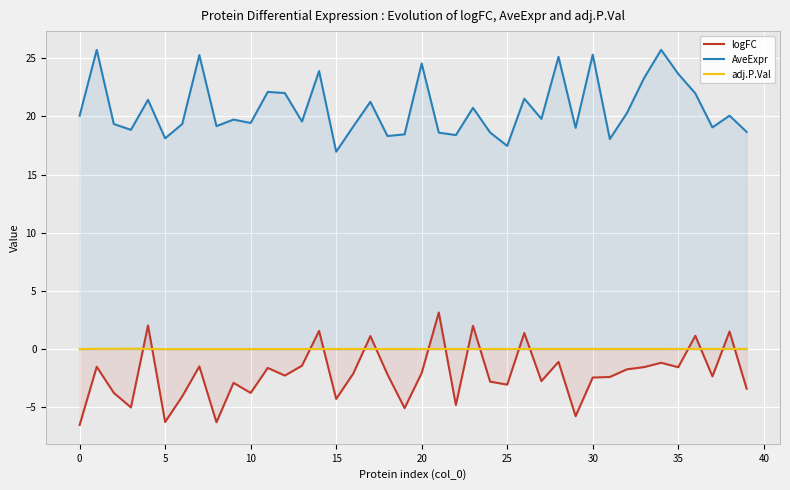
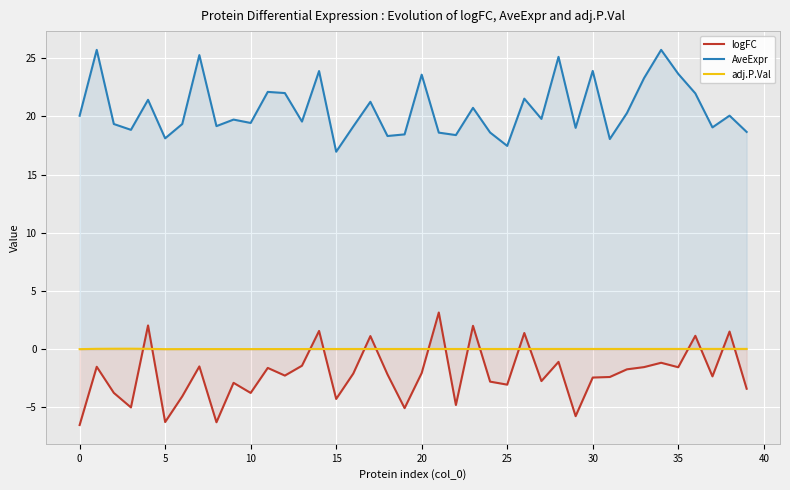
  {
    "AveExpr": {
      "0": 20.1,
      "5": 18.1,
      "10": 19.4,
      "15": 17.0,
-     "20": 24.5,
+     "20": 23.6,
      "25": 17.5,
-     "30": 25.3,
+     "30": 23.9,
      "35": 23.7
    }
  }
